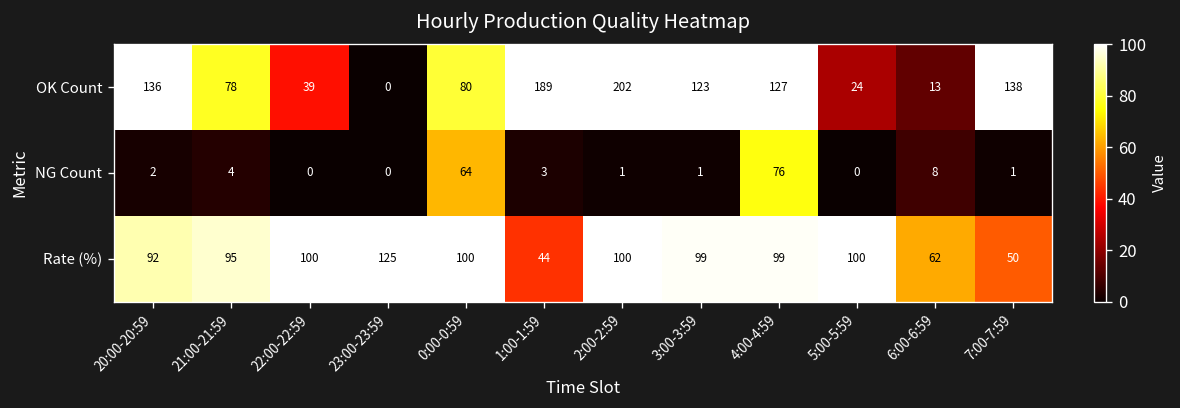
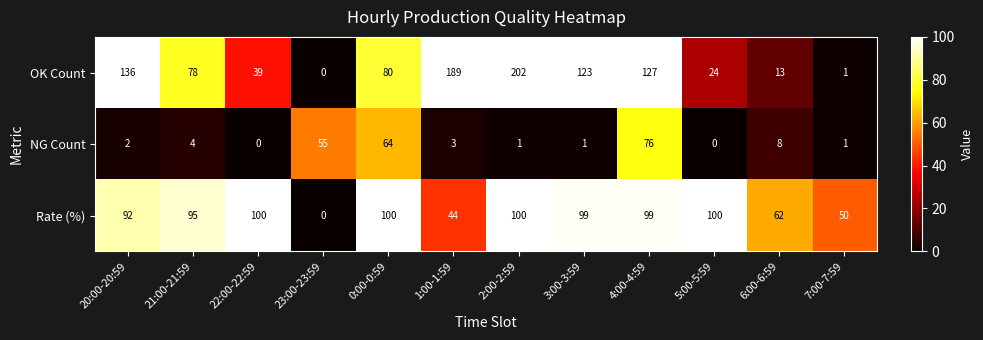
  {
    "OK Count": {
      "20:00-20:59": 136,
      "21:00-21:59": 78,
      "22:00-22:59": 39,
      "23:00-23:59": 0,
      "0:00-0:59": 80,
      "1:00-1:59": 189,
      "2:00-2:59": 202,
      "3:00-3:59": 123,
      "4:00-4:59": 127,
      "5:00-5:59": 24,
      "6:00-6:59": 13,
-     "7:00-7:59": 138
+     "7:00-7:59": 1
    },
    "NG Count": {
      "20:00-20:59": 2,
      "21:00-21:59": 4,
      "22:00-22:59": 0,
-     "23:00-23:59": 0,
+     "23:00-23:59": 55,
      "0:00-0:59": 64,
      "1:00-1:59": 3,
      "2:00-2:59": 1,
      "3:00-3:59": 1,
      "4:00-4:59": 76,
      "5:00-5:59": 0,
      "6:00-6:59": 8,
      "7:00-7:59": 1
    },
    "Rate (%)": {
      "20:00-20:59": 92,
      "21:00-21:59": 95,
      "22:00-22:59": 100,
-     "23:00-23:59": 125,
+     "23:00-23:59": 0,
      "0:00-0:59": 100,
      "1:00-1:59": 44,
      "2:00-2:59": 100,
      "3:00-3:59": 99,
      "4:00-4:59": 99,
      "5:00-5:59": 100,
      "6:00-6:59": 62,
      "7:00-7:59": 50
    }
  }
